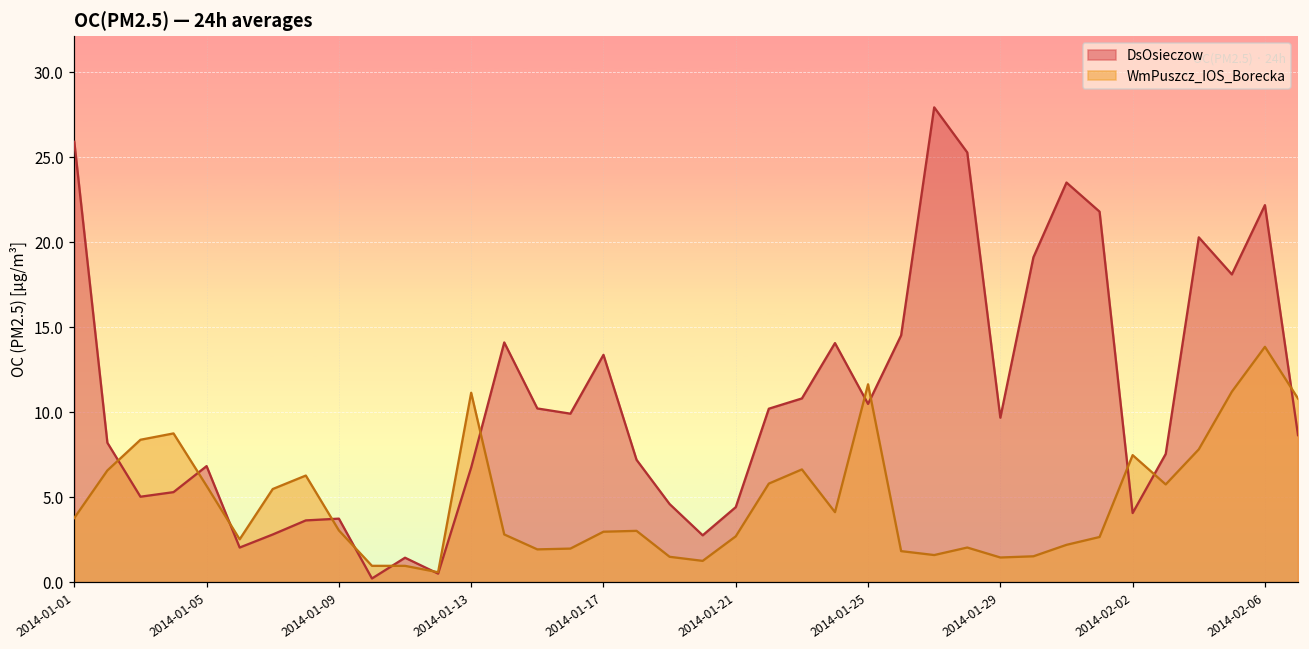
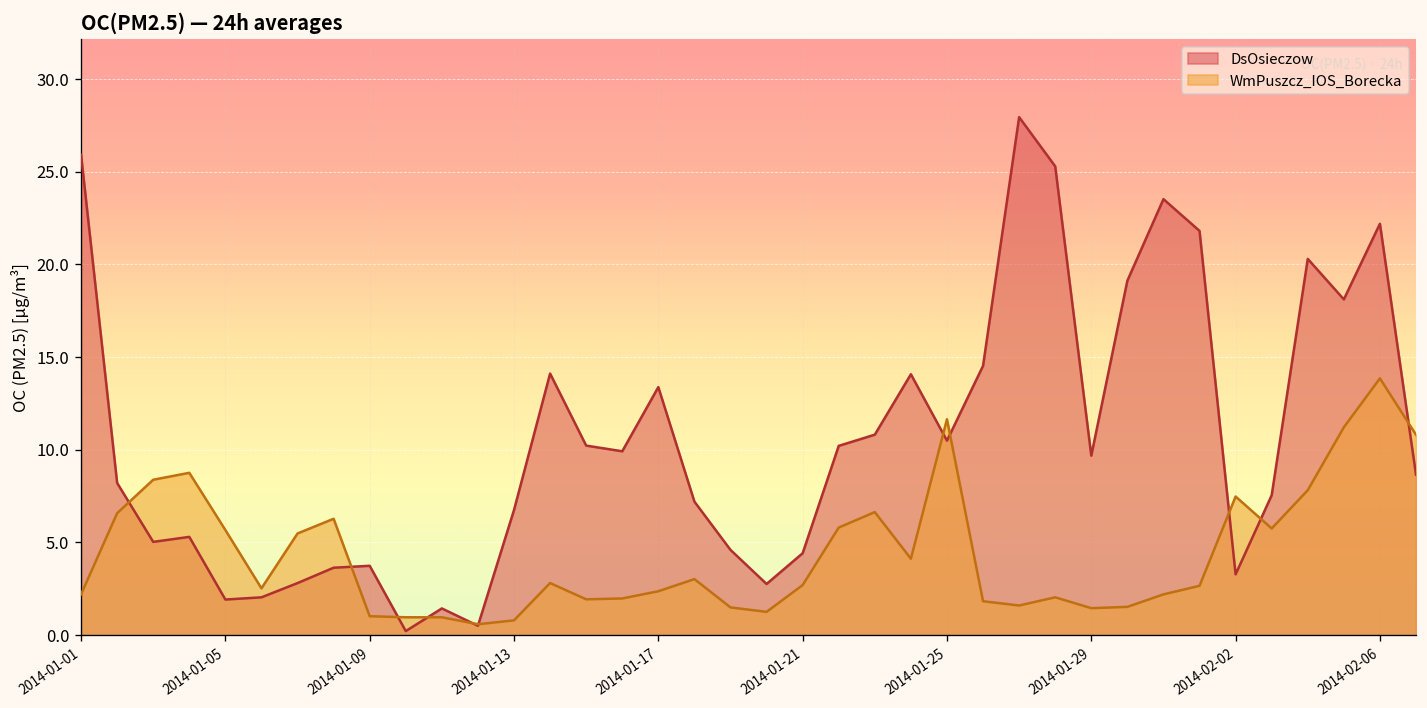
  {
    "DsOsieczow": {
      "2014-01-01": 25.9,
-     "2014-01-05": 6.8,
+     "2014-01-05": 1.9,
      "2014-01-09": 3.7,
      "2014-01-13": 6.7,
      "2014-01-17": 13.4,
      "2014-01-21": 4.4,
      "2014-01-25": 10.5,
      "2014-01-29": 9.7,
-     "2014-02-02": 4.1,
+     "2014-02-02": 3.3,
      "2014-02-06": 22.2
    },
    "WmPuszcz_IOS_Borecka": {
-     "2014-01-01": 3.8,
+     "2014-01-01": 2.2,
      "2014-01-05": 5.7,
-     "2014-01-09": 3.0,
-     "2014-01-13": 11.1,
-     "2014-01-17": 3.0,
+     "2014-01-09": 1.0,
+     "2014-01-13": 0.8,
+     "2014-01-17": 2.4,
      "2014-01-21": 2.7,
      "2014-01-25": 11.6,
      "2014-01-29": 1.5,
      "2014-02-02": 7.5,
      "2014-02-06": 13.9
    }
  }
